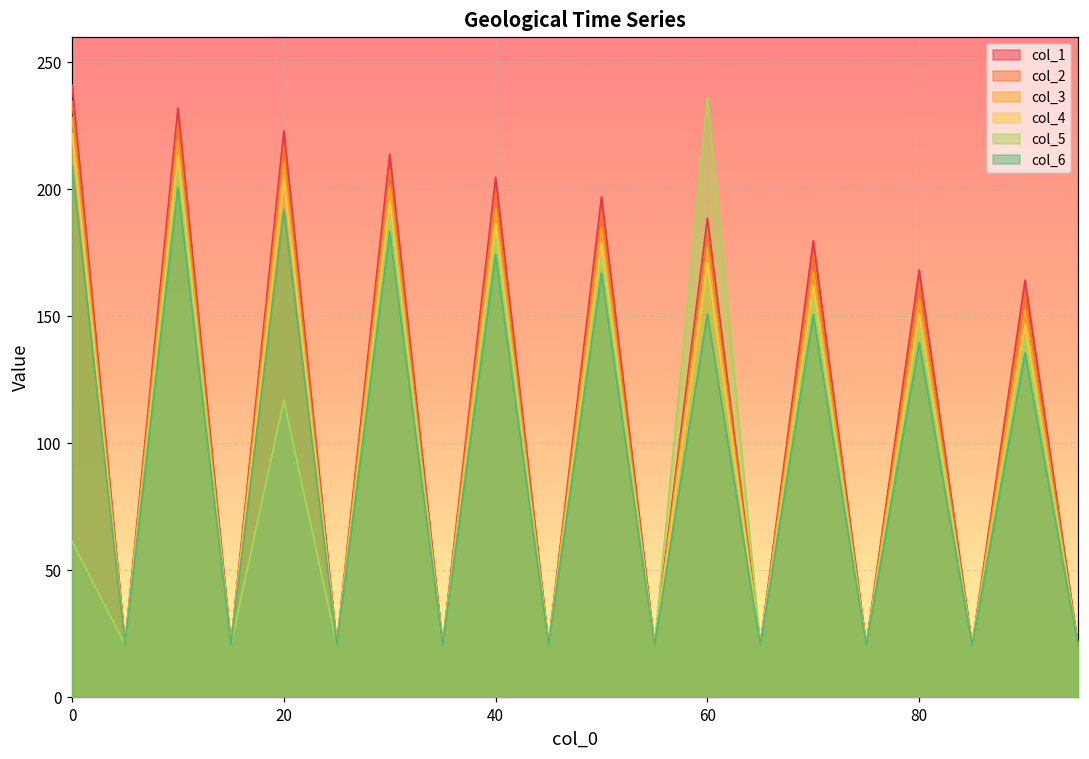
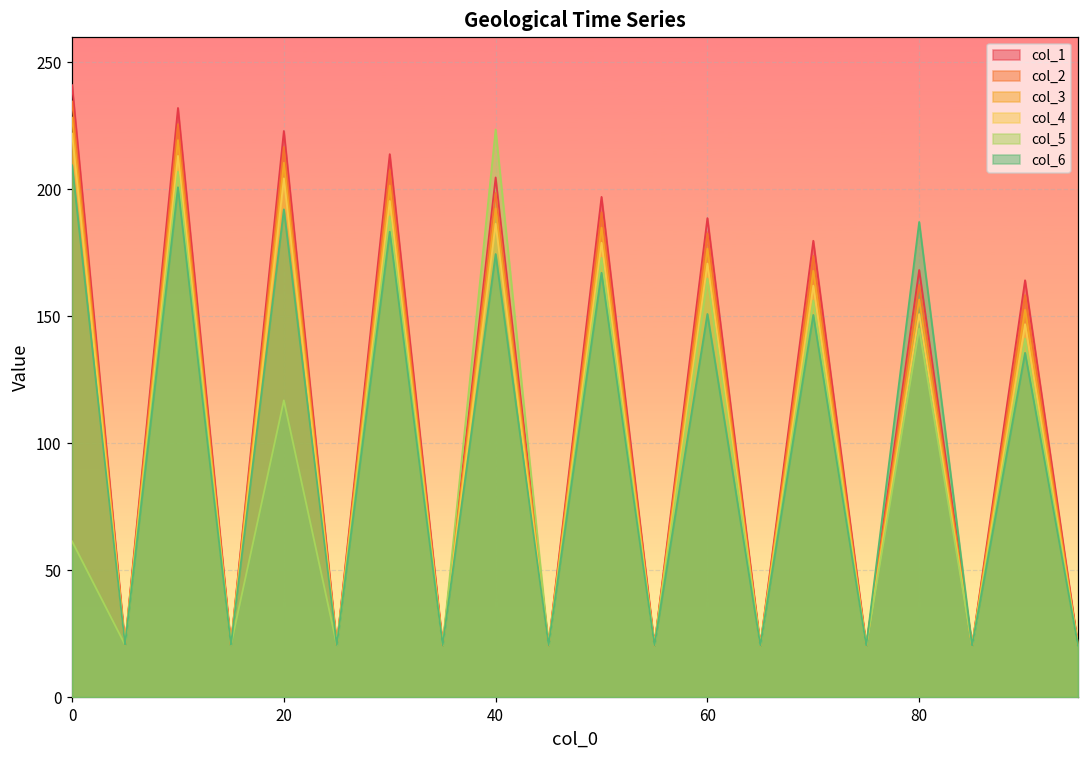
  {
    "col_5": {
      "0": 61,
      "20": 117,
-     "40": 180,
-     "60": 236,
+     "40": 223,
+     "60": 165,
      "80": 145
    },
    "col_6": {
      "0": 209,
      "20": 192,
      "40": 174,
      "60": 151,
-     "80": 139
+     "80": 187
    }
  }
